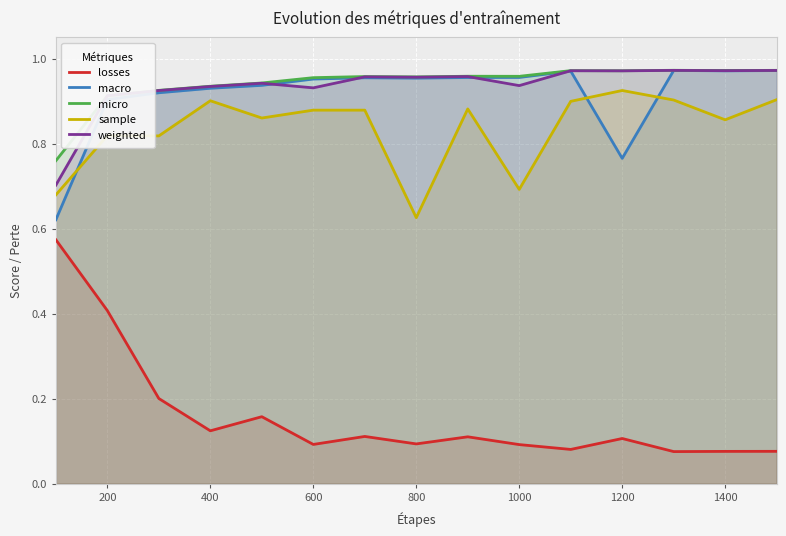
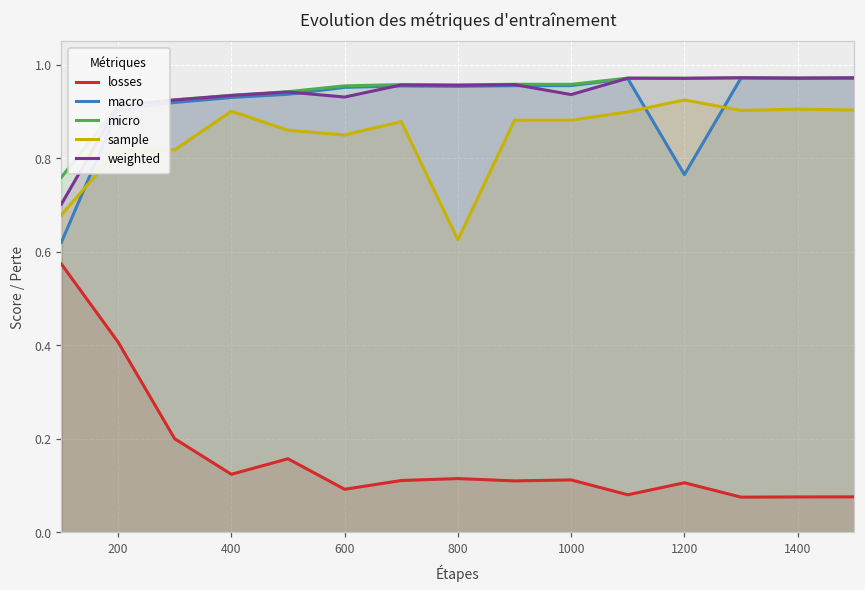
  {
    "losses": {
      "200": 0.41,
      "400": 0.12,
      "600": 0.09,
-     "800": 0.09,
-     "1000": 0.09,
+     "800": 0.12,
+     "1000": 0.11,
      "1200": 0.11,
      "1400": 0.08
    },
    "macro": {
      "1200": 0.77
    },
    "sample": {
      "400": 0.90,
-     "600": 0.88,
+     "600": 0.85,
      "800": 0.63,
-     "1000": 0.69,
+     "1000": 0.88,
      "1200": 0.92,
-     "1400": 0.86
+     "1400": 0.91
    },
    "weighted": {
      "600": 0.93,
      "1000": 0.94
    }
  }
